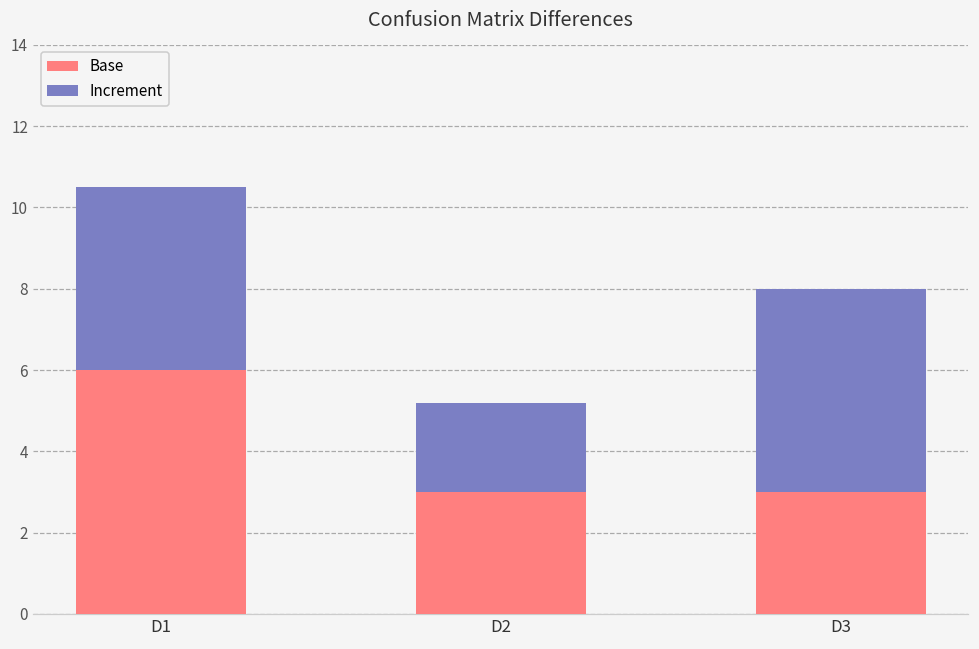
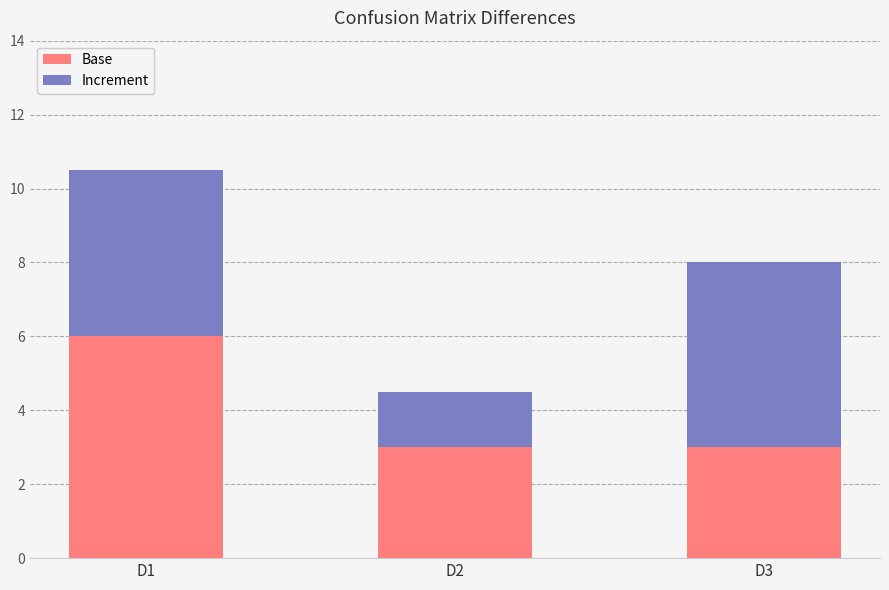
  {
    "Base": {
      "D1": 6.0,
      "D2": 3.0,
      "D3": 3.0
    },
    "Increment": {
      "D1": 4.5,
-     "D2": 2.2,
+     "D2": 1.5,
      "D3": 5.0
    }
  }
